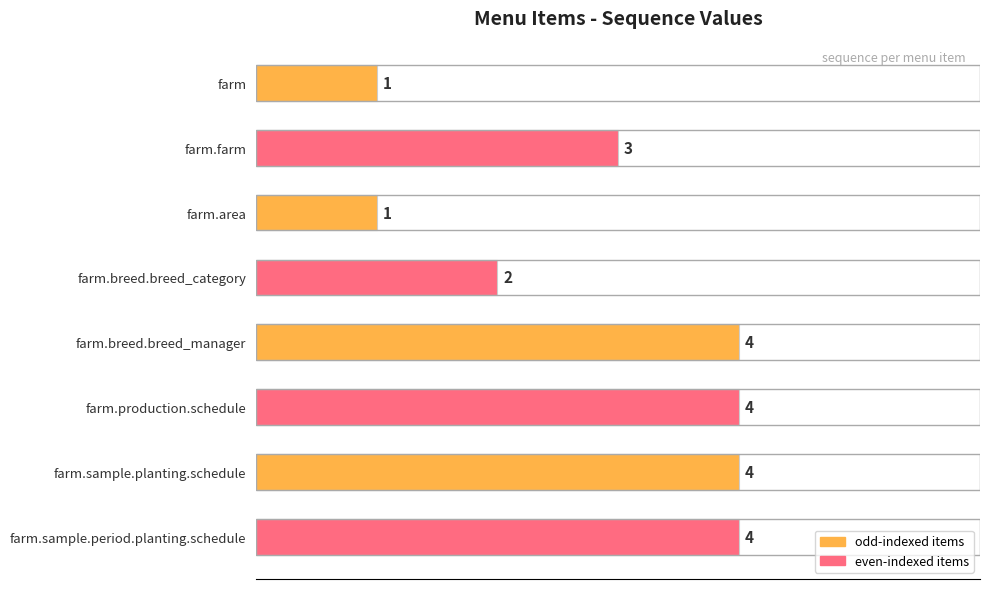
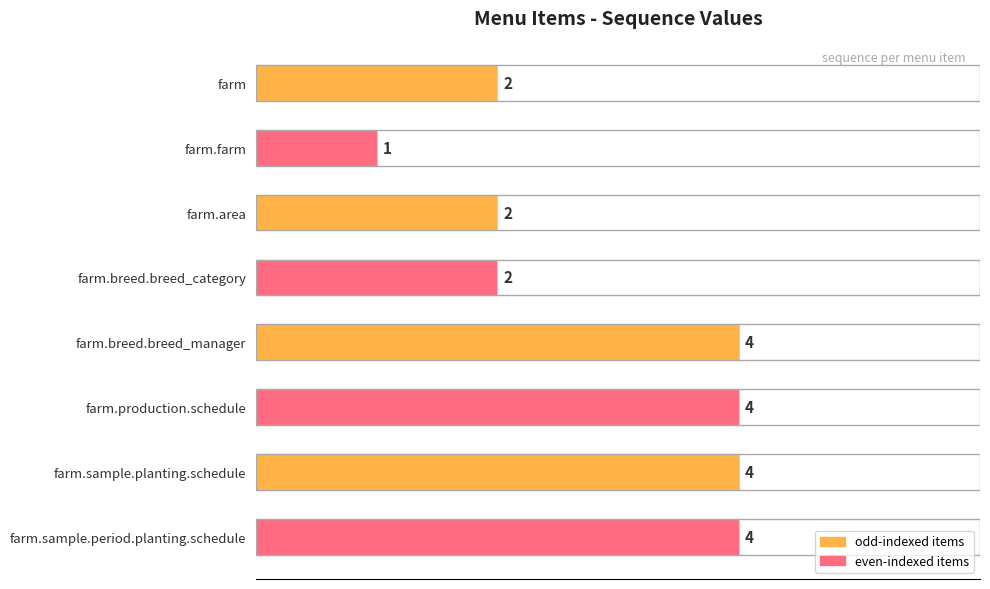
  {
-   "farm": 1,
-   "farm.farm": 3,
-   "farm.area": 1,
+   "farm": 2,
+   "farm.farm": 1,
+   "farm.area": 2,
    "farm.breed.breed_category": 2,
    "farm.breed.breed_manager": 4,
    "farm.production.schedule": 4,
    "farm.sample.planting.schedule": 4,
    "farm.sample.period.planting.schedule": 4
  }
